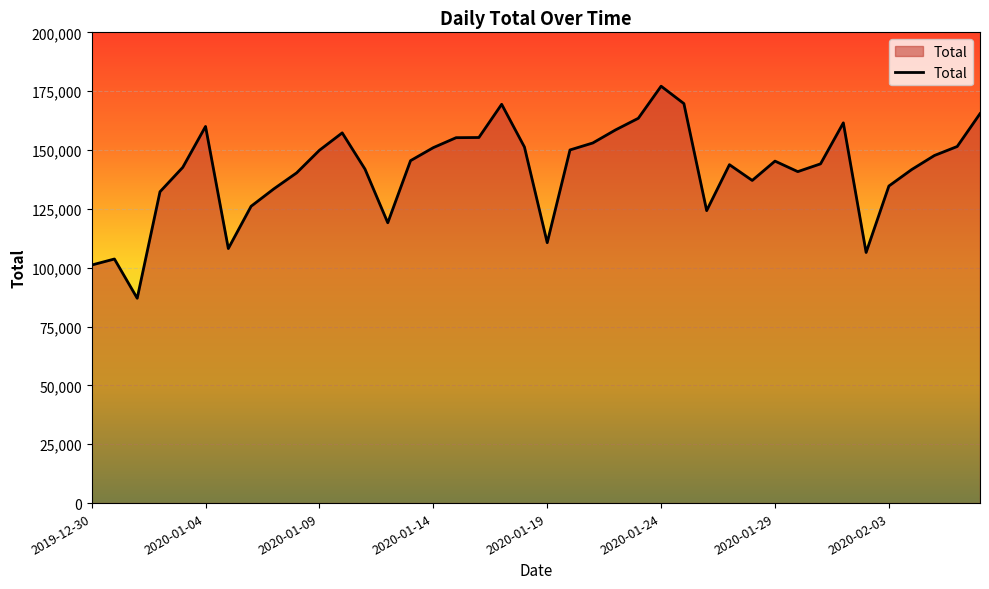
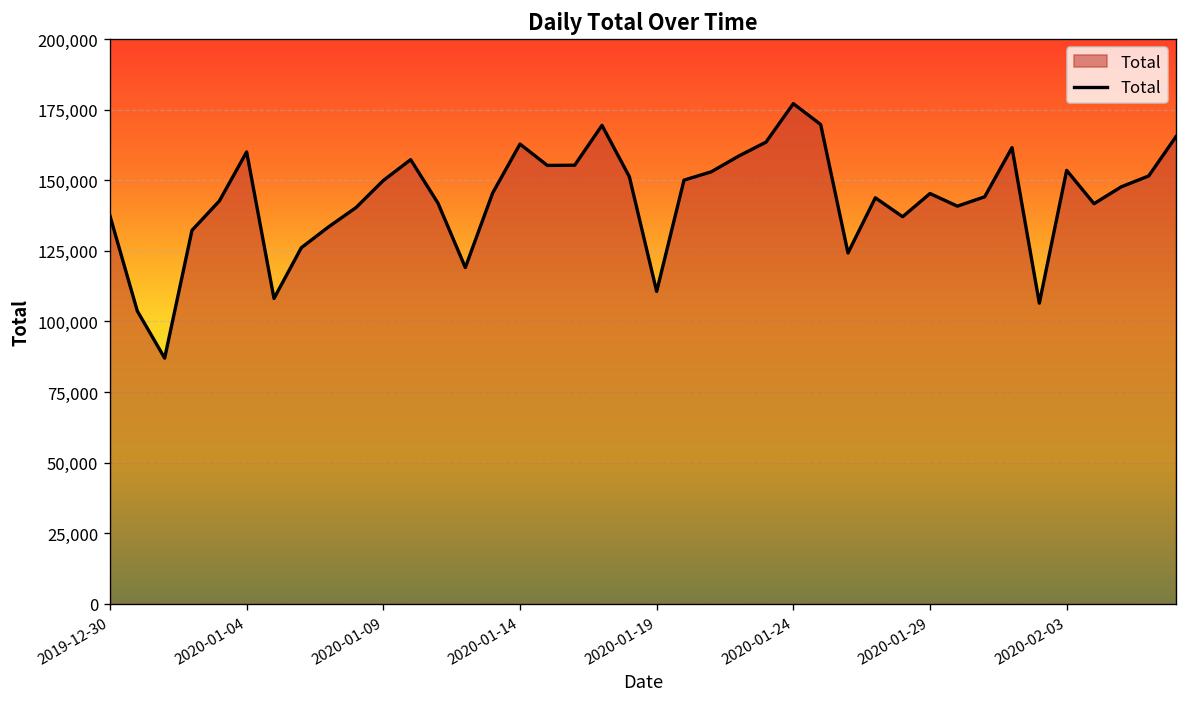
  {
-   "2019-12-30": "101,000",
+   "2019-12-30": "137,000",
    "2020-01-04": "160,000",
    "2020-01-09": "150,000",
-   "2020-01-14": "151,000",
+   "2020-01-14": "163,000",
    "2020-01-19": "111,000",
    "2020-01-24": "177,000",
    "2020-01-29": "145,000",
-   "2020-02-03": "135,000"
+   "2020-02-03": "153,000"
  }
